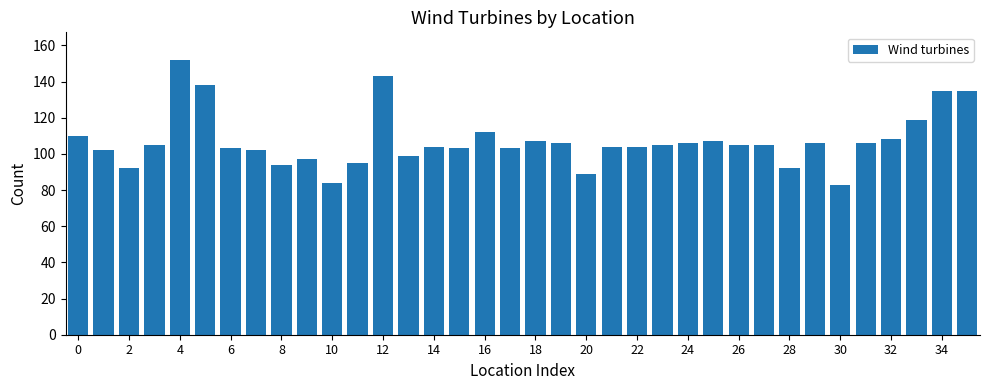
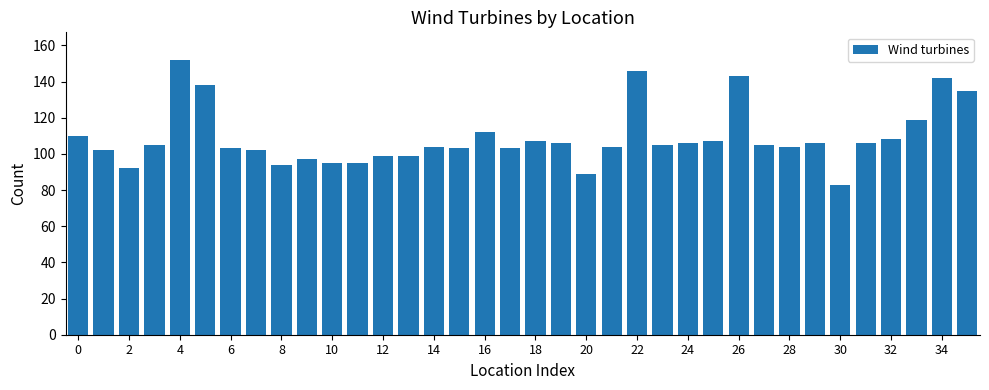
  {
    "0": 110,
    "2": 92,
    "4": 152,
    "6": 103,
    "8": 94,
-   "10": 84,
-   "12": 143,
+   "10": 95,
+   "12": 99,
    "14": 104,
    "16": 112,
    "18": 107,
    "20": 89,
-   "22": 104,
+   "22": 146,
    "24": 106,
-   "26": 105,
-   "28": 92,
+   "26": 143,
+   "28": 104,
    "30": 83,
    "32": 108,
-   "34": 135
+   "34": 142
  }
